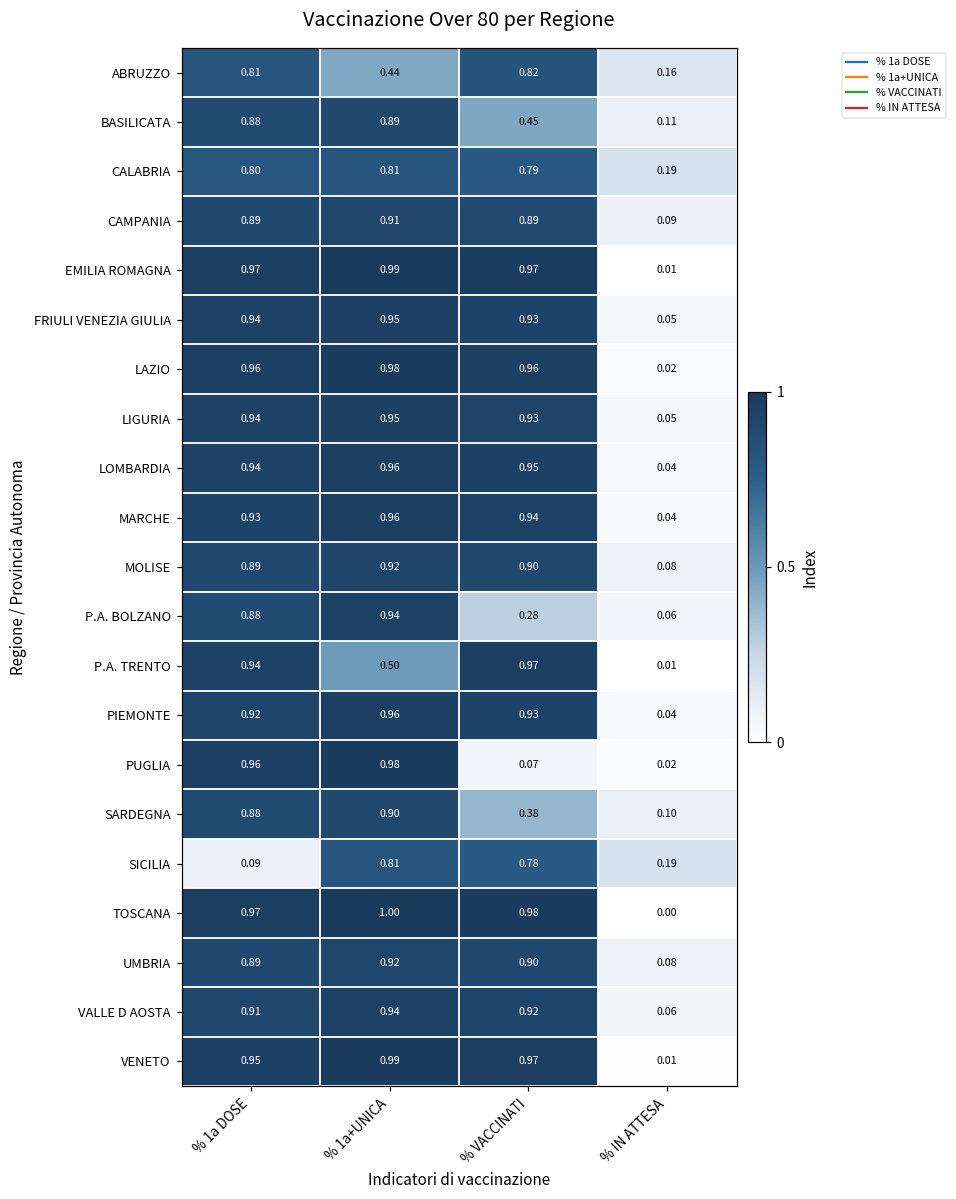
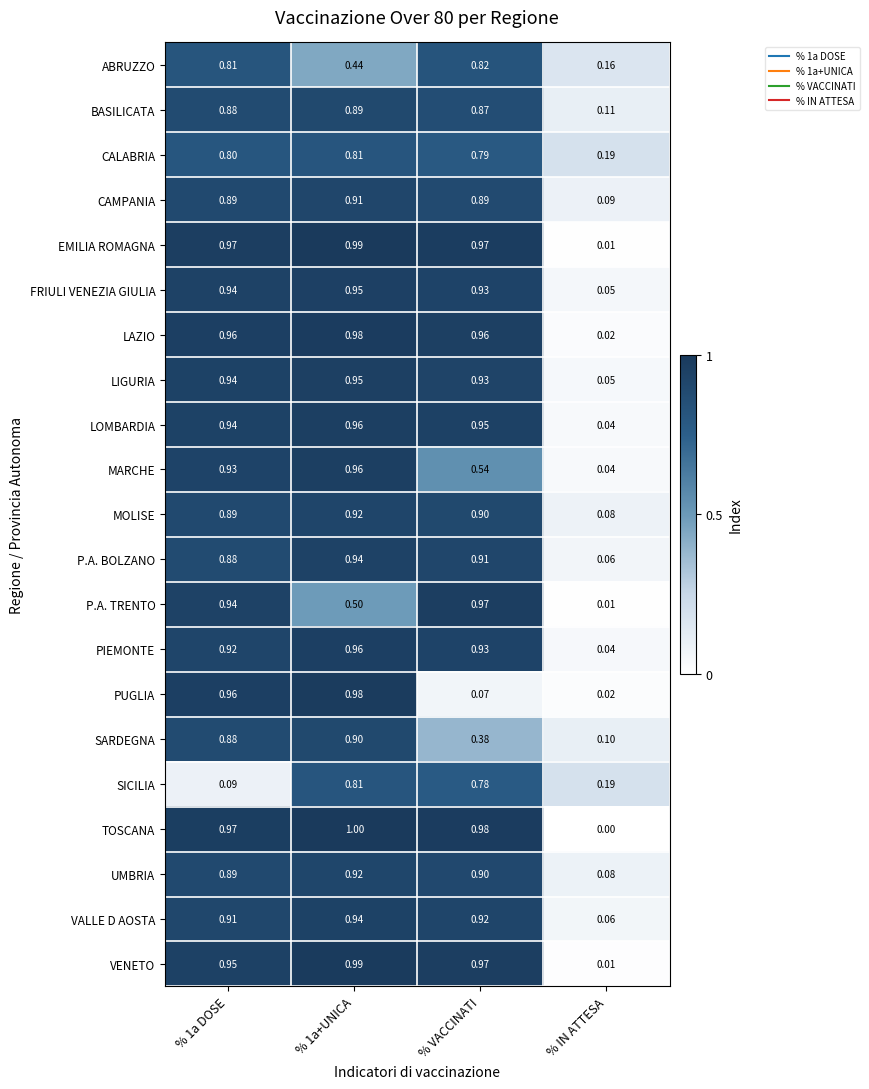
  {
    "ABRUZZO": {
      "% 1a DOSE": 0.81,
      "% 1a+UNICA": 0.44,
      "% VACCINATI": 0.82,
      "% IN ATTESA": 0.16
    },
    "BASILICATA": {
      "% 1a DOSE": 0.88,
      "% 1a+UNICA": 0.89,
-     "% VACCINATI": 0.45,
+     "% VACCINATI": 0.87,
      "% IN ATTESA": 0.11
    },
    "CALABRIA": {
      "% 1a DOSE": 0.80,
      "% 1a+UNICA": 0.81,
      "% VACCINATI": 0.79,
      "% IN ATTESA": 0.19
    },
    "CAMPANIA": {
      "% 1a DOSE": 0.89,
      "% 1a+UNICA": 0.91,
      "% VACCINATI": 0.89,
      "% IN ATTESA": 0.09
    },
    "EMILIA ROMAGNA": {
      "% 1a DOSE": 0.97,
      "% 1a+UNICA": 0.99,
      "% VACCINATI": 0.97,
      "% IN ATTESA": 0.01
    },
    "FRIULI VENEZIA GIULIA": {
      "% 1a DOSE": 0.94,
      "% 1a+UNICA": 0.95,
      "% VACCINATI": 0.93,
      "% IN ATTESA": 0.05
    },
    "LAZIO": {
      "% 1a DOSE": 0.96,
      "% 1a+UNICA": 0.98,
      "% VACCINATI": 0.96,
      "% IN ATTESA": 0.02
    },
    "LIGURIA": {
      "% 1a DOSE": 0.94,
      "% 1a+UNICA": 0.95,
      "% VACCINATI": 0.93,
      "% IN ATTESA": 0.05
    },
    "LOMBARDIA": {
      "% 1a DOSE": 0.94,
      "% 1a+UNICA": 0.96,
      "% VACCINATI": 0.95,
      "% IN ATTESA": 0.04
    },
    "MARCHE": {
      "% 1a DOSE": 0.93,
      "% 1a+UNICA": 0.96,
-     "% VACCINATI": 0.94,
+     "% VACCINATI": 0.54,
      "% IN ATTESA": 0.04
    },
    "MOLISE": {
      "% 1a DOSE": 0.89,
      "% 1a+UNICA": 0.92,
      "% VACCINATI": 0.90,
      "% IN ATTESA": 0.08
    },
    "P.A. BOLZANO": {
      "% 1a DOSE": 0.88,
      "% 1a+UNICA": 0.94,
-     "% VACCINATI": 0.28,
+     "% VACCINATI": 0.91,
      "% IN ATTESA": 0.06
    },
    "P.A. TRENTO": {
      "% 1a DOSE": 0.94,
      "% 1a+UNICA": 0.50,
      "% VACCINATI": 0.97,
      "% IN ATTESA": 0.01
    },
    "PIEMONTE": {
      "% 1a DOSE": 0.92,
      "% 1a+UNICA": 0.96,
      "% VACCINATI": 0.93,
      "% IN ATTESA": 0.04
    },
    "PUGLIA": {
      "% 1a DOSE": 0.96,
      "% 1a+UNICA": 0.98,
      "% VACCINATI": 0.07,
      "% IN ATTESA": 0.02
    },
    "SARDEGNA": {
      "% 1a DOSE": 0.88,
      "% 1a+UNICA": 0.90,
      "% VACCINATI": 0.38,
      "% IN ATTESA": 0.10
    },
    "SICILIA": {
      "% 1a DOSE": 0.09,
      "% 1a+UNICA": 0.81,
      "% VACCINATI": 0.78,
      "% IN ATTESA": 0.19
    },
    "TOSCANA": {
      "% 1a DOSE": 0.97,
      "% 1a+UNICA": 1.00,
      "% VACCINATI": 0.98,
      "% IN ATTESA": 0.00
    },
    "UMBRIA": {
      "% 1a DOSE": 0.89,
      "% 1a+UNICA": 0.92,
      "% VACCINATI": 0.90,
      "% IN ATTESA": 0.08
    },
    "VALLE D AOSTA": {
      "% 1a DOSE": 0.91,
      "% 1a+UNICA": 0.94,
      "% VACCINATI": 0.92,
      "% IN ATTESA": 0.06
    },
    "VENETO": {
      "% 1a DOSE": 0.95,
      "% 1a+UNICA": 0.99,
      "% VACCINATI": 0.97,
      "% IN ATTESA": 0.01
    }
  }
